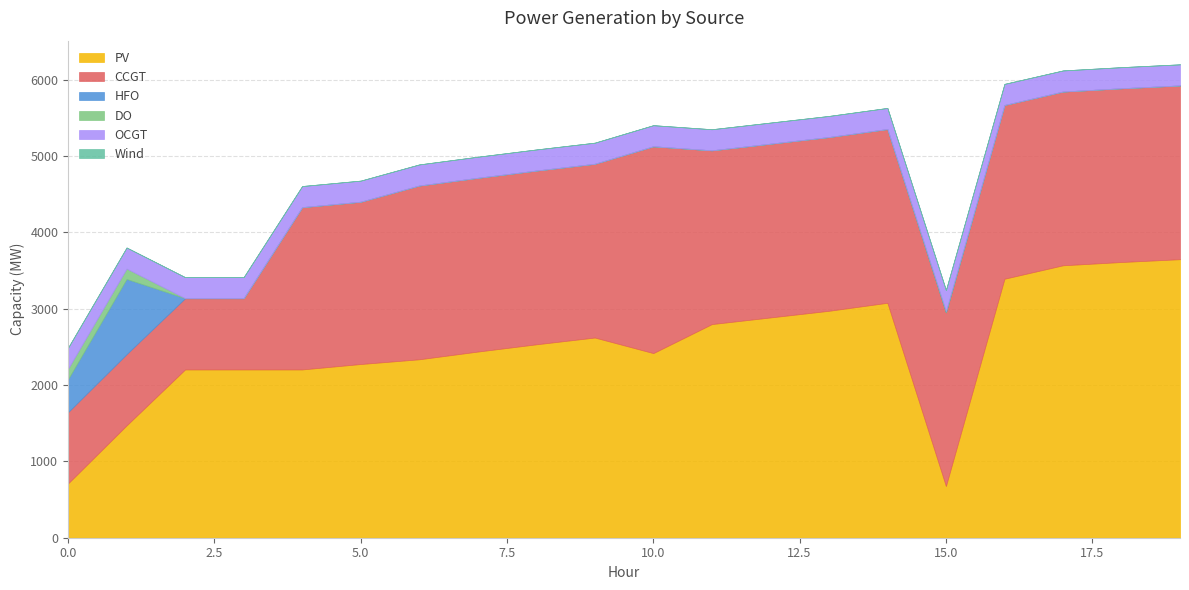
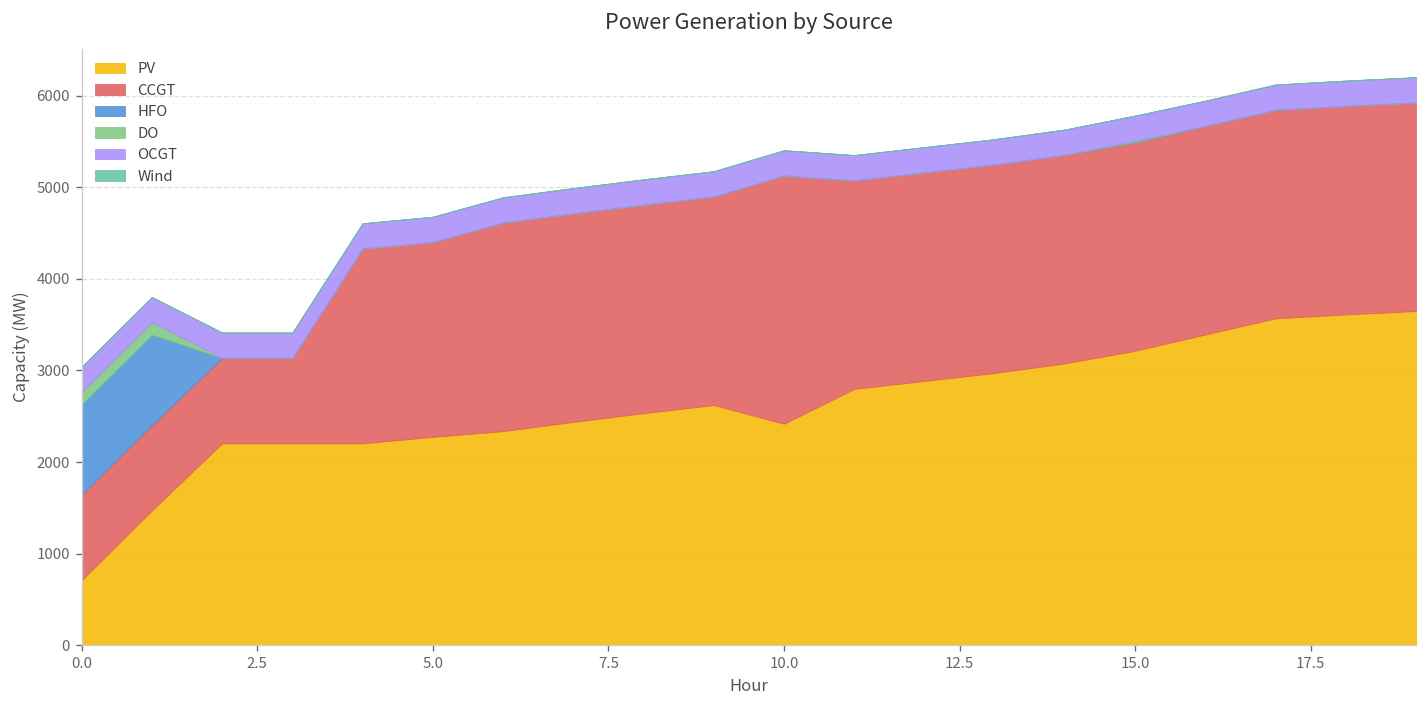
  {
    "PV": {
      "0.0": 700,
      "5.0": 2300,
      "10.0": 2400,
-     "15.0": 700
+     "15.0": 3200
    },
    "CCGT": {
      "0.0": 900
    },
    "HFO": {
-     "0.0": 400
+     "0.0": 1000
    }
  }
